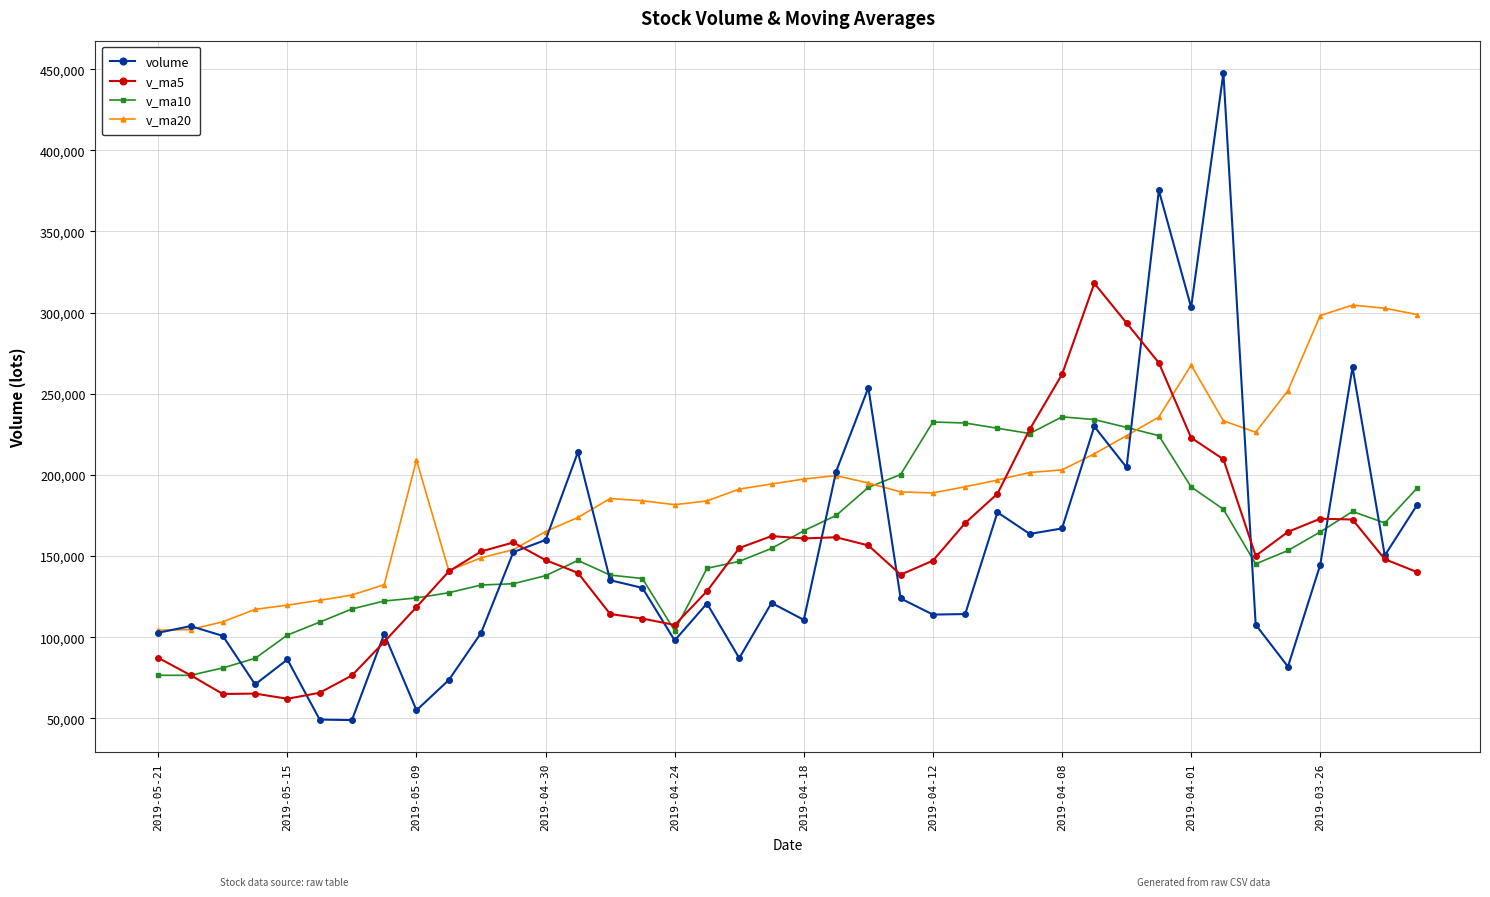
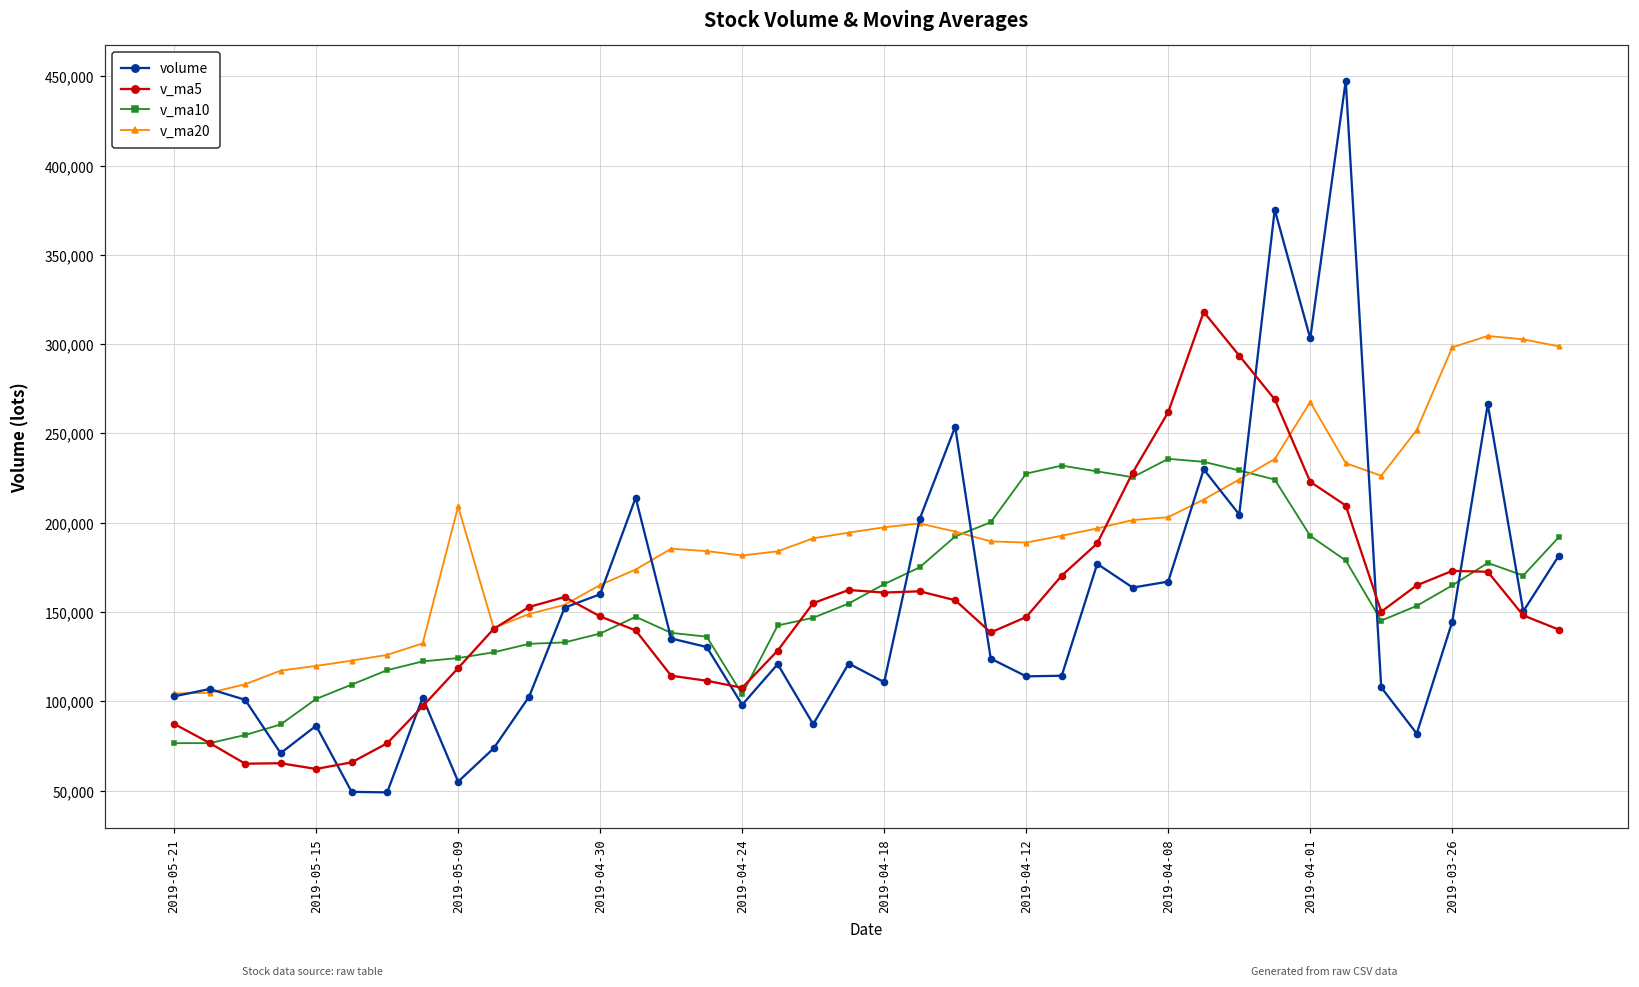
  {
    "volume": {
      "2019-05-21": "103,000",
      "2019-05-15": "86,000",
      "2019-05-09": "55,000",
      "2019-04-30": "160,000",
      "2019-04-24": "98,000",
      "2019-04-18": "111,000",
      "2019-04-12": "114,000",
      "2019-04-08": "167,000",
      "2019-04-01": "303,000",
      "2019-03-26": "145,000"
    },
    "v_ma5": {
      "2019-05-21": "87,000",
      "2019-05-15": "62,000",
      "2019-05-09": "119,000",
      "2019-04-30": "148,000",
      "2019-04-24": "108,000",
      "2019-04-18": "161,000",
      "2019-04-12": "147,000",
      "2019-04-08": "262,000",
      "2019-04-01": "223,000",
      "2019-03-26": "173,000"
    },
    "v_ma10": {
      "2019-05-21": "77,000",
      "2019-05-15": "101,000",
      "2019-05-09": "124,000",
      "2019-04-30": "138,000",
      "2019-04-24": "104,000",
      "2019-04-18": "166,000",
-     "2019-04-12": "233,000",
+     "2019-04-12": "228,000",
      "2019-04-08": "236,000",
      "2019-04-01": "193,000",
      "2019-03-26": "165,000"
    },
    "v_ma20": {
      "2019-05-21": "104,000",
      "2019-05-15": "120,000",
      "2019-05-09": "209,000",
      "2019-04-30": "165,000",
      "2019-04-24": "182,000",
      "2019-04-18": "197,000",
      "2019-04-12": "189,000",
      "2019-04-08": "203,000",
      "2019-04-01": "268,000",
      "2019-03-26": "298,000"
    }
  }
